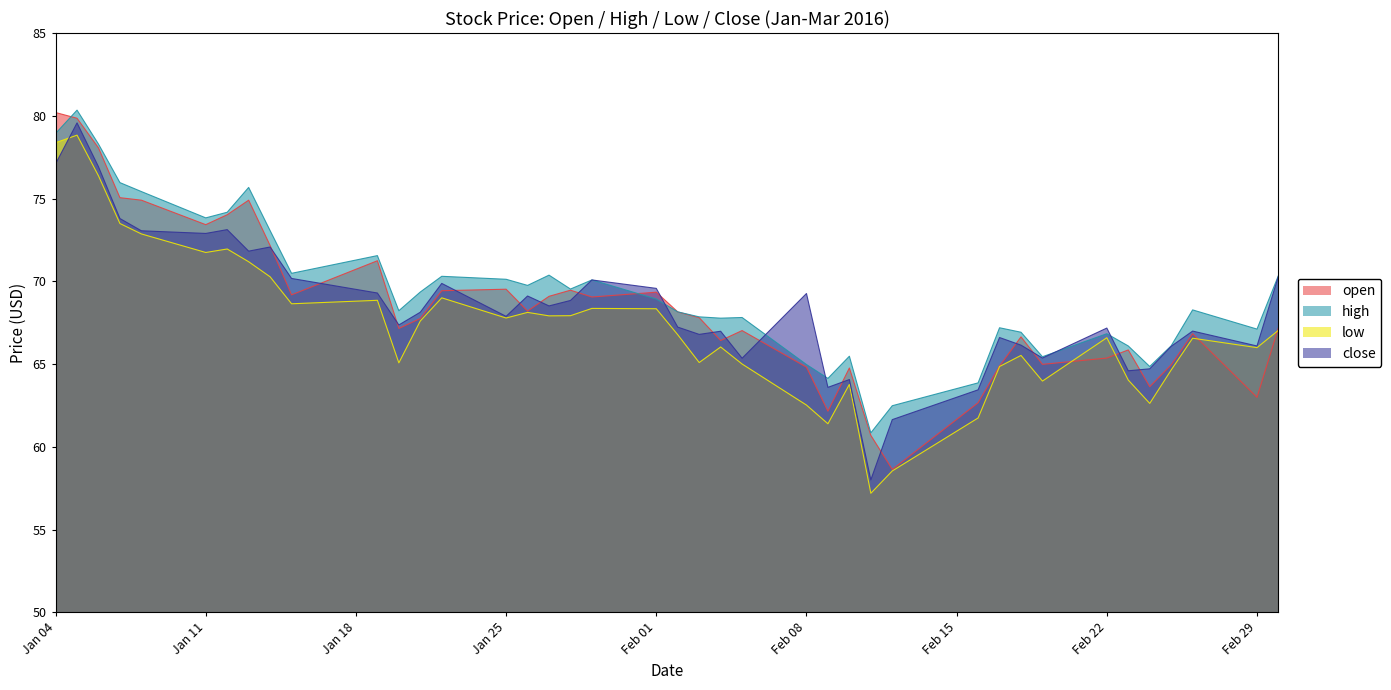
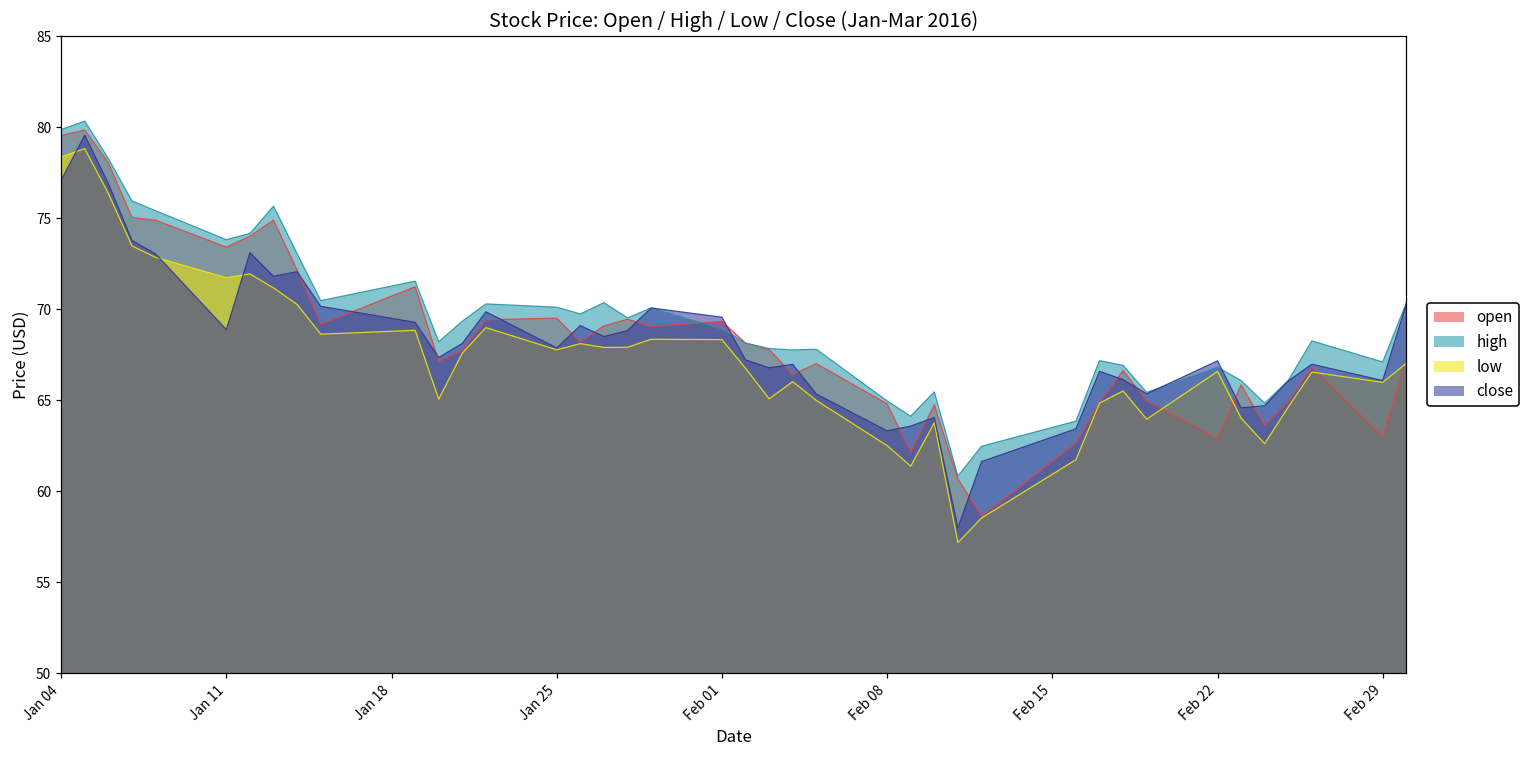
  {
    "open": {
-     "Jan 04": 80.2,
+     "Jan 04": 79.6,
      "Jan 11": 73.4,
      "Jan 25": 69.5,
      "Feb 01": 69.3,
      "Feb 08": 64.8,
-     "Feb 22": 65.4,
+     "Feb 22": 62.9,
      "Feb 29": 63.0
    },
    "high": {
-     "Jan 04": 78.9,
+     "Jan 04": 79.9,
      "Jan 11": 73.8,
      "Jan 25": 70.1,
      "Feb 01": 68.9,
      "Feb 08": 65.0,
      "Feb 22": 66.8,
      "Feb 29": 67.1
    },
    "low": {
      "Jan 04": 78.4,
      "Jan 11": 71.7,
      "Feb 01": 68.3,
      "Feb 08": 62.5,
      "Feb 22": 66.6
    },
    "close": {
      "Jan 04": 77.1,
-     "Jan 11": 72.9,
+     "Jan 11": 68.9,
      "Feb 01": 69.6,
-     "Feb 08": 69.3,
+     "Feb 08": 63.3,
      "Feb 22": 67.2
    }
  }
